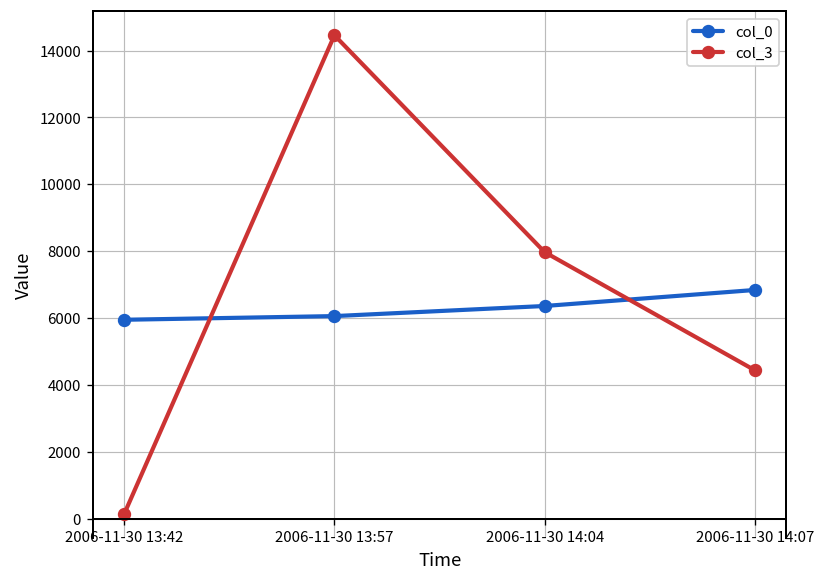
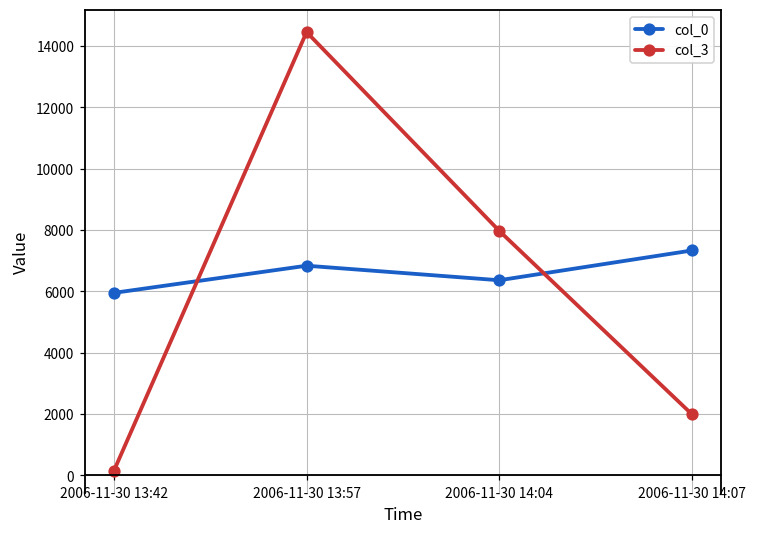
  {
    "col_0": {
      "2006-11-30 13:42": 5900,
-     "2006-11-30 13:57": 6100,
+     "2006-11-30 13:57": 6800,
      "2006-11-30 14:04": 6400,
-     "2006-11-30 14:07": 6800
+     "2006-11-30 14:07": 7300
    },
    "col_3": {
      "2006-11-30 13:42": 100,
      "2006-11-30 13:57": 14500,
      "2006-11-30 14:04": 8000,
-     "2006-11-30 14:07": 4400
+     "2006-11-30 14:07": 2000
    }
  }
